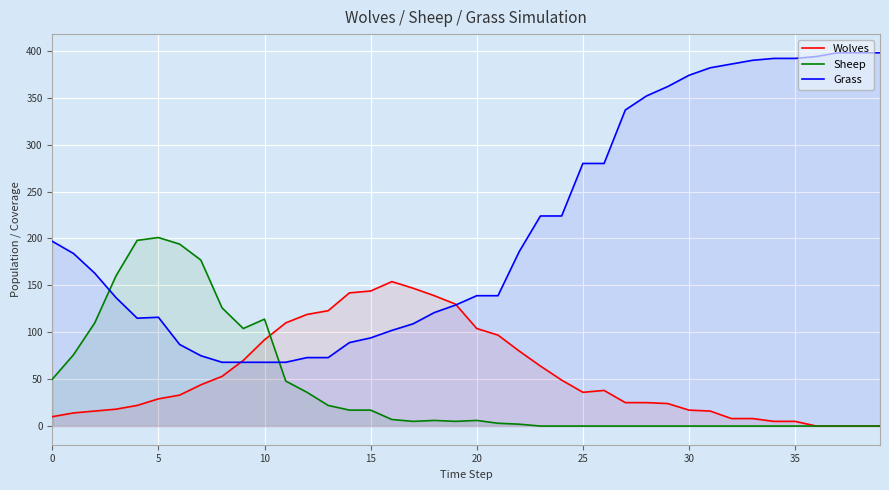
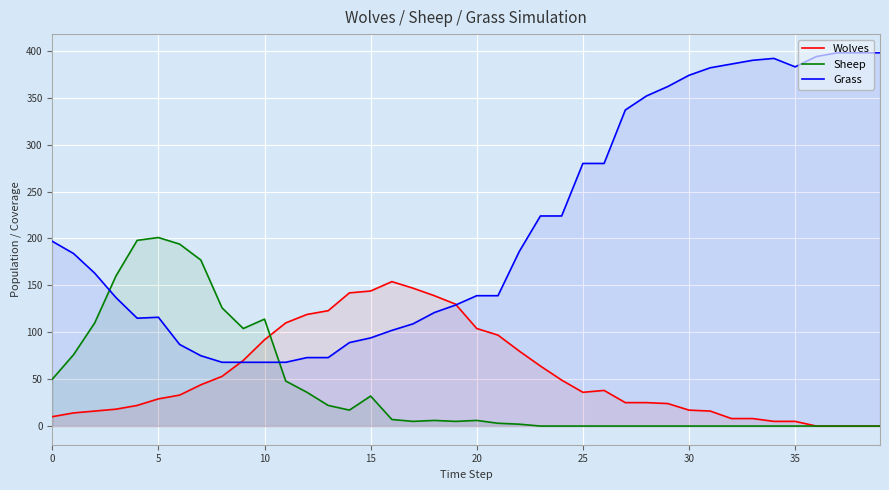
  {
    "Wolves": {
      "0": 10,
      "5": 30,
      "10": 90,
      "15": 140,
      "20": 100,
      "25": 40,
      "30": 20,
      "35": 10
    },
    "Sheep": {
      "0": 50,
      "5": 200,
      "10": 110,
-     "15": 20,
+     "15": 30,
      "20": 10,
      "25": 0,
      "30": 0,
      "35": 0
    },
    "Grass": {
      "0": 200,
      "5": 120,
      "10": 70,
      "15": 90,
      "20": 140,
      "25": 280,
      "30": 370,
-     "35": 390
+     "35": 380
    }
  }
